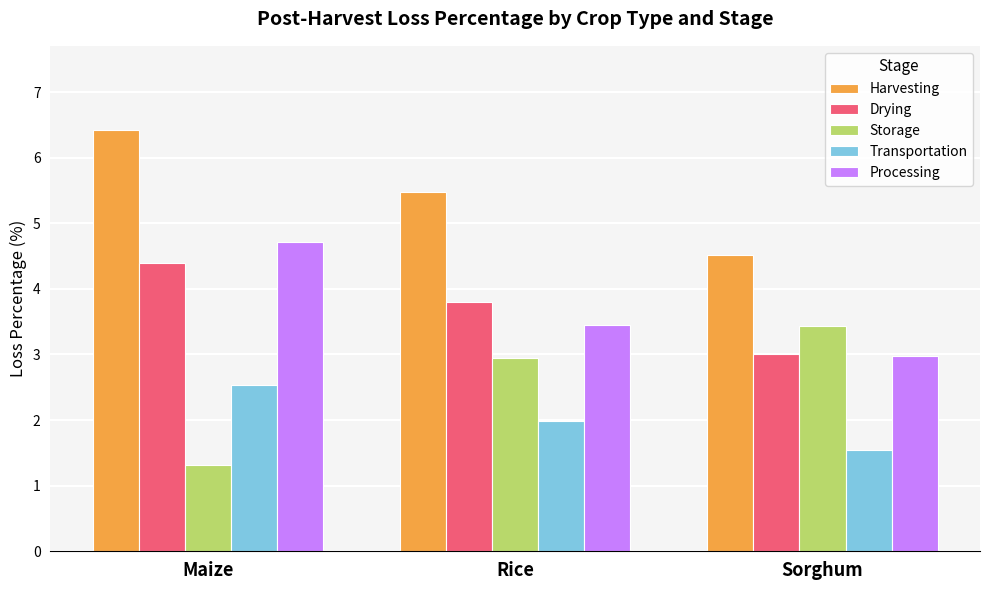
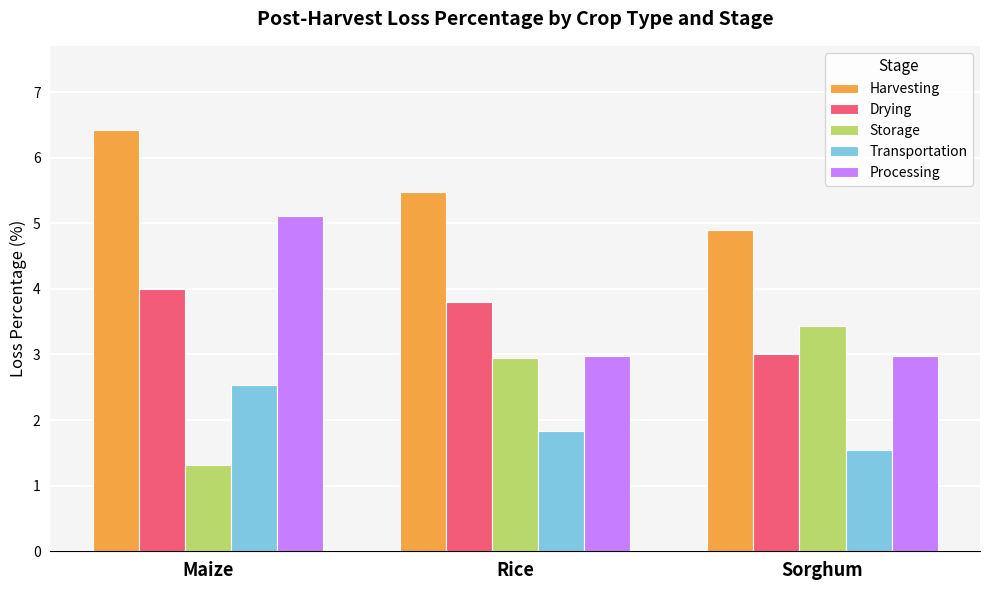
  {
    "Harvesting": {
      "Maize": 6.4,
      "Rice": 5.5,
-     "Sorghum": 4.5
+     "Sorghum": 4.9
    },
    "Drying": {
-     "Maize": 4.4,
+     "Maize": 4.0,
      "Rice": 3.8,
      "Sorghum": 3.0
    },
    "Storage": {
      "Maize": 1.3,
      "Rice": 3.0,
      "Sorghum": 3.4
    },
    "Transportation": {
      "Maize": 2.5,
-     "Rice": 2.0,
+     "Rice": 1.8,
      "Sorghum": 1.6
    },
    "Processing": {
-     "Maize": 4.7,
-     "Rice": 3.5,
+     "Maize": 5.1,
+     "Rice": 3.0,
      "Sorghum": 3.0
    }
  }
